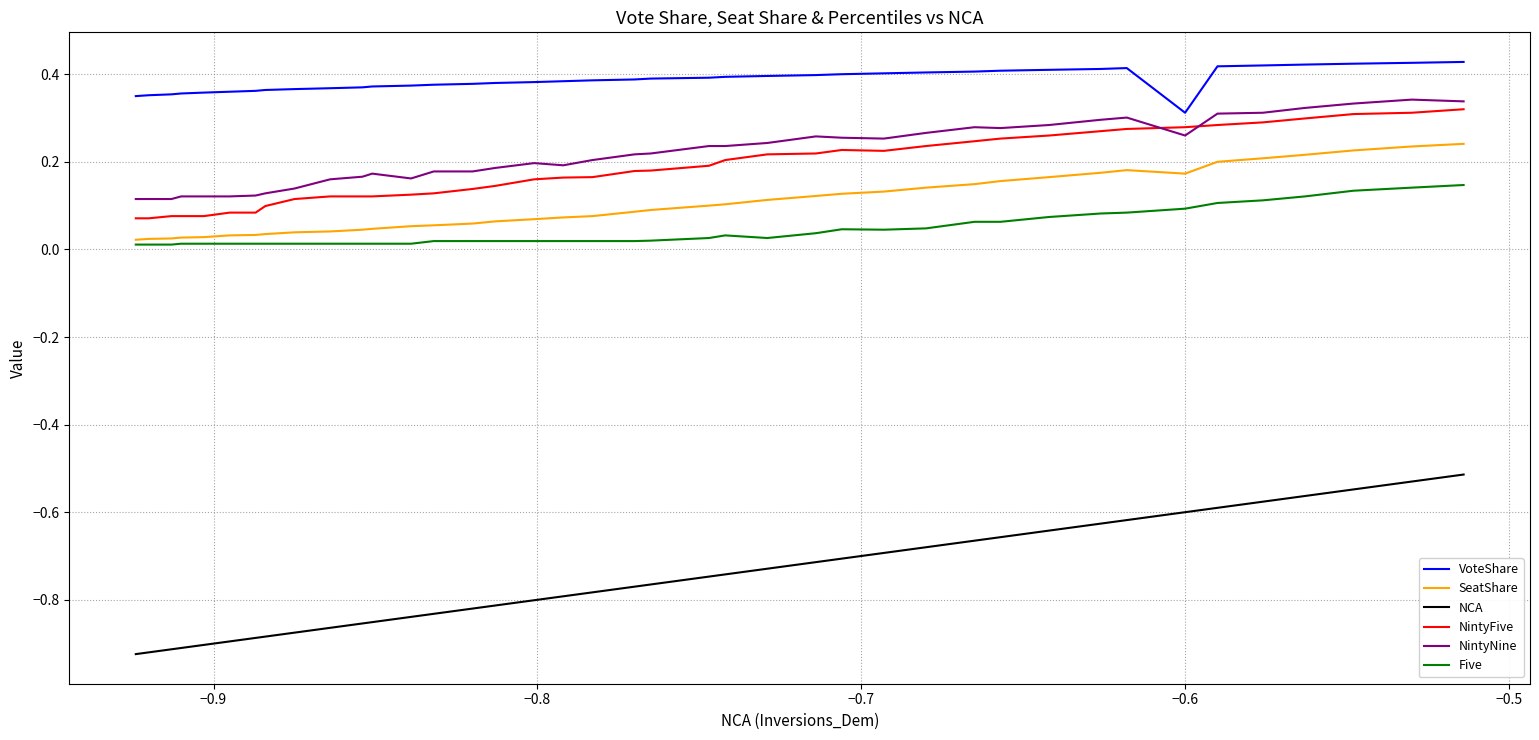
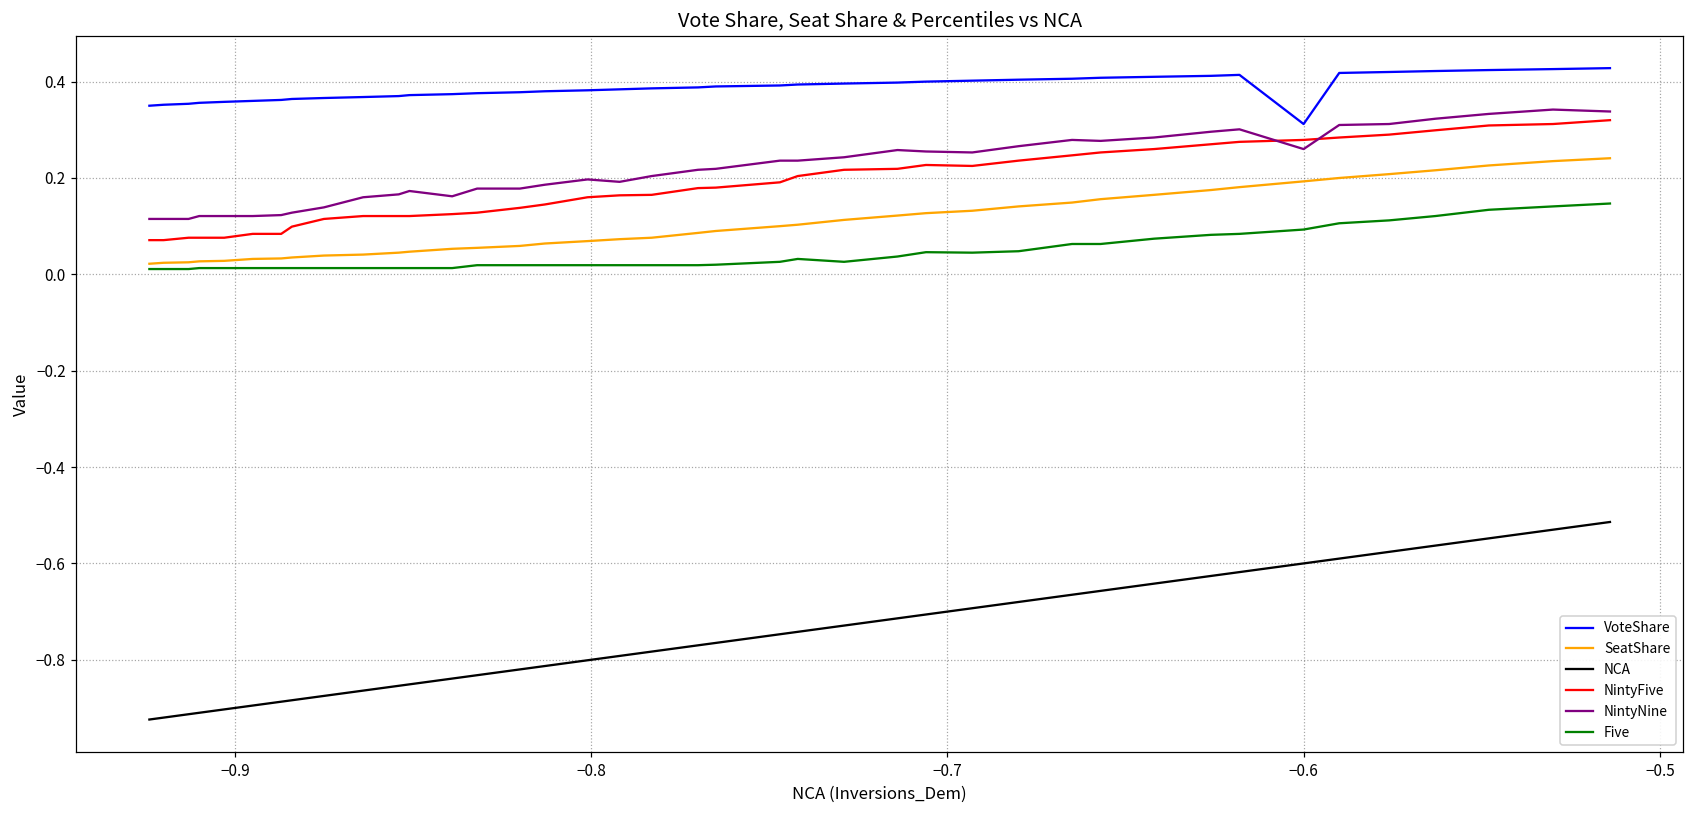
  {
    "VoteShare": {
      "−0.6": 0.31
    },
    "SeatShare": {
-     "−0.6": 0.17
+     "−0.6": 0.19
    },
    "NCA": {
      "−0.6": -0.60
    },
    "NintyFive": {
      "−0.6": 0.28
    },
    "NintyNine": {
      "−0.6": 0.26
    },
    "Five": {
      "−0.6": 0.09
    }
  }
